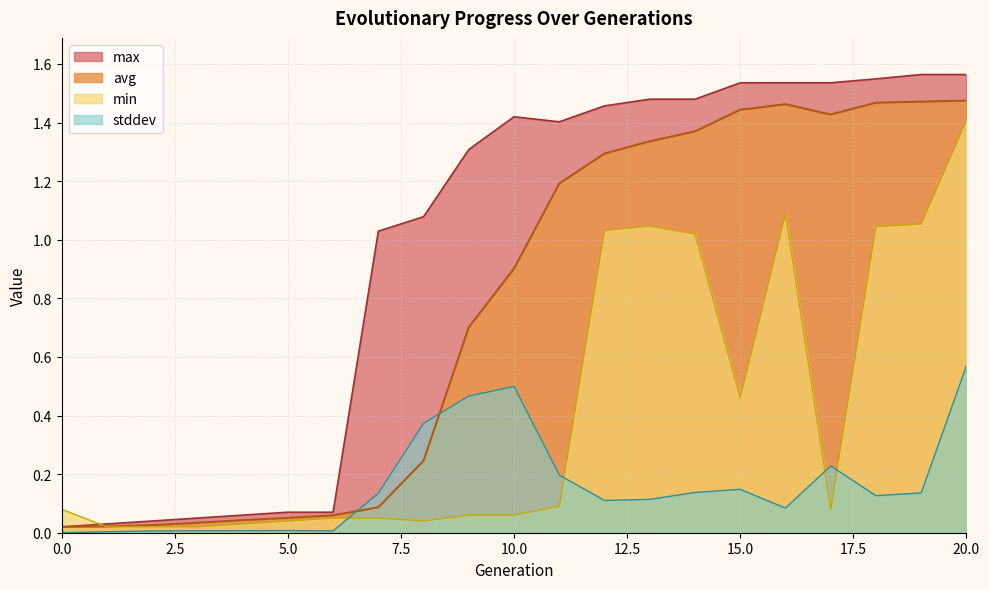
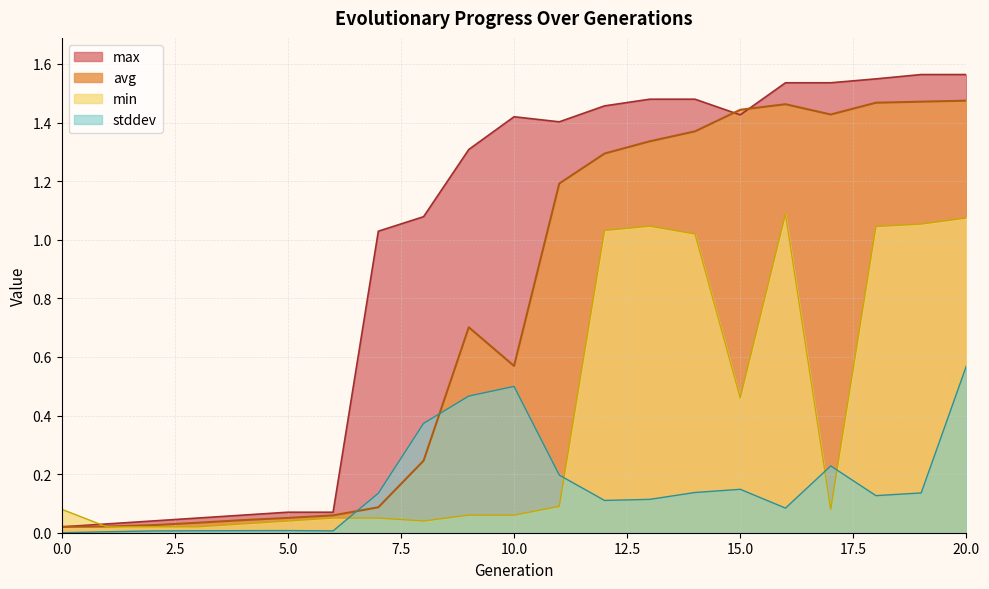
  {
    "max": {
      "5.0": 0.07,
      "10.0": 1.42,
-     "15.0": 1.54,
+     "15.0": 1.43,
      "20.0": 1.56
    },
    "avg": {
      "5.0": 0.05,
-     "10.0": 0.90,
+     "10.0": 0.57,
      "15.0": 1.44,
      "20.0": 1.47
    },
    "min": {
      "0.0": 0.08,
      "5.0": 0.04,
      "10.0": 0.06,
      "15.0": 0.46,
-     "20.0": 1.41
+     "20.0": 1.07
    },
    "stddev": {
      "0.0": 0.00,
      "5.0": 0.01,
      "10.0": 0.50,
      "15.0": 0.15,
      "20.0": 0.57
    }
  }
